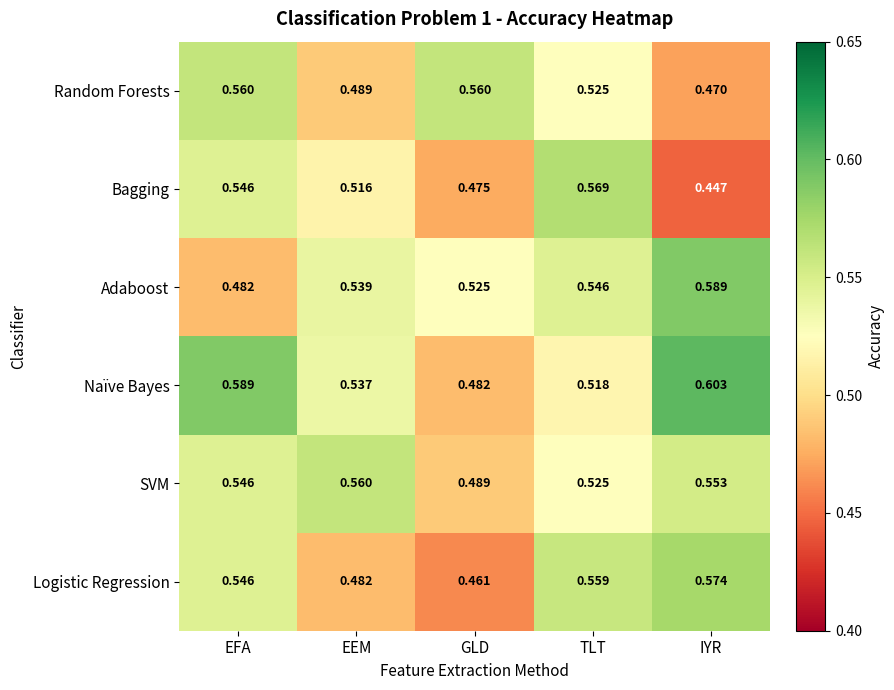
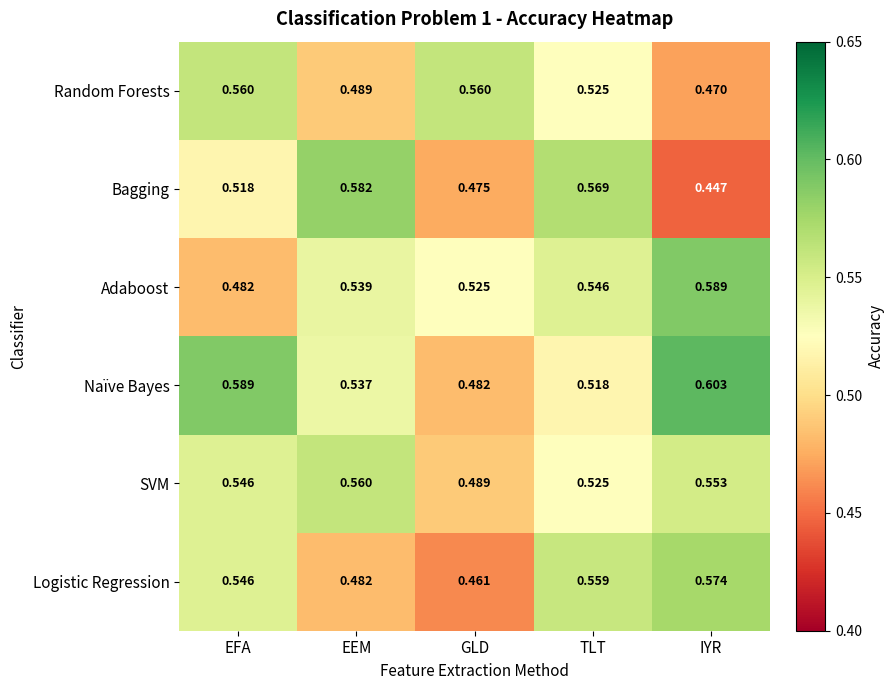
  {
    "Random Forests": {
      "EFA": 0.560,
      "EEM": 0.489,
      "GLD": 0.560,
      "TLT": 0.525,
      "IYR": 0.470
    },
    "Bagging": {
-     "EFA": 0.546,
-     "EEM": 0.516,
+     "EFA": 0.518,
+     "EEM": 0.582,
      "GLD": 0.475,
      "TLT": 0.569,
      "IYR": 0.447
    },
    "Adaboost": {
      "EFA": 0.482,
      "EEM": 0.539,
      "GLD": 0.525,
      "TLT": 0.546,
      "IYR": 0.589
    },
    "Naïve Bayes": {
      "EFA": 0.589,
      "EEM": 0.537,
      "GLD": 0.482,
      "TLT": 0.518,
      "IYR": 0.603
    },
    "SVM": {
      "EFA": 0.546,
      "EEM": 0.560,
      "GLD": 0.489,
      "TLT": 0.525,
      "IYR": 0.553
    },
    "Logistic Regression": {
      "EFA": 0.546,
      "EEM": 0.482,
      "GLD": 0.461,
      "TLT": 0.559,
      "IYR": 0.574
    }
  }
